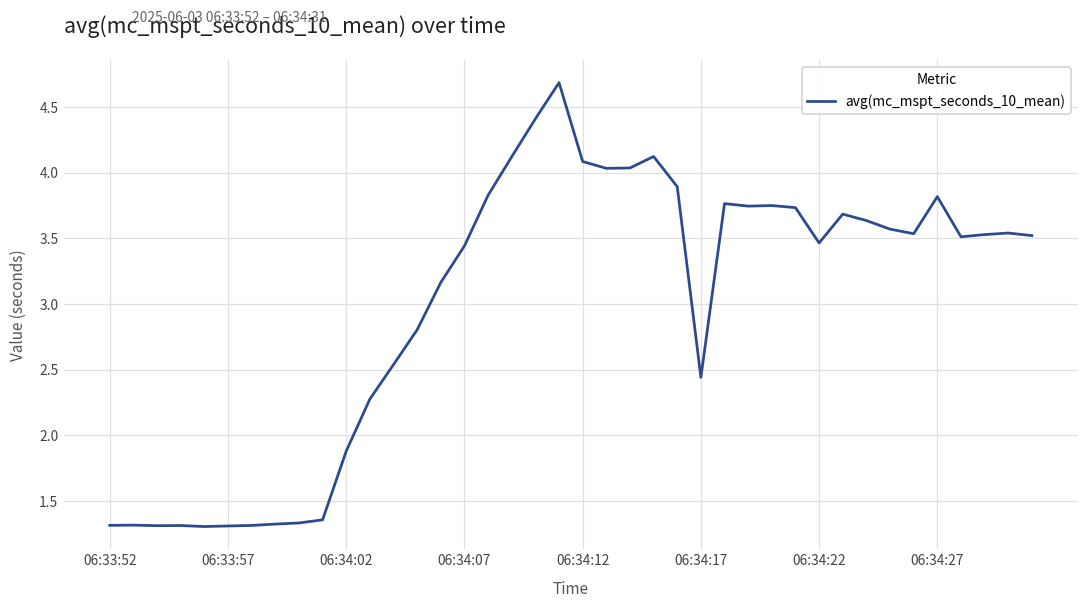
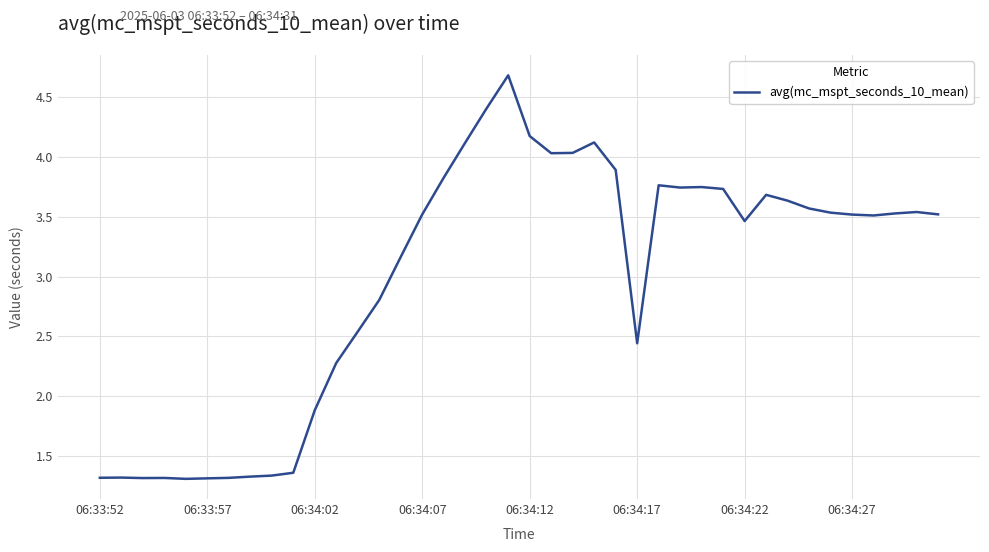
  {
    "06:33:52": 1.31,
    "06:33:57": 1.31,
    "06:34:02": 1.88,
-   "06:34:07": 3.44,
-   "06:34:12": 4.09,
+   "06:34:07": 3.52,
+   "06:34:12": 4.18,
    "06:34:17": 2.44,
    "06:34:22": 3.46,
-   "06:34:27": 3.82
+   "06:34:27": 3.52
  }
